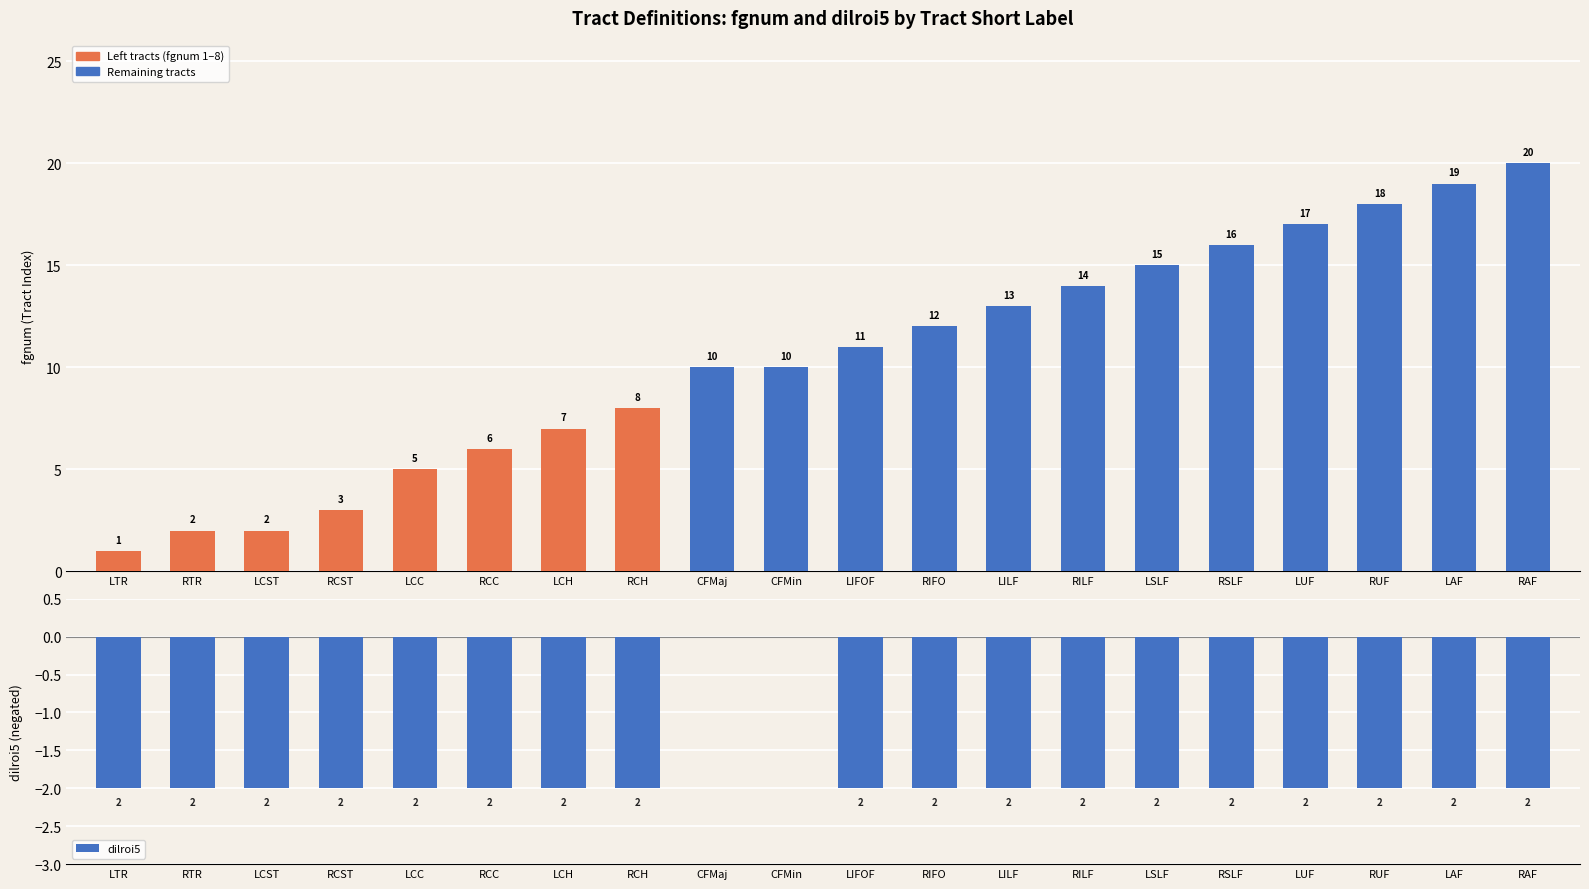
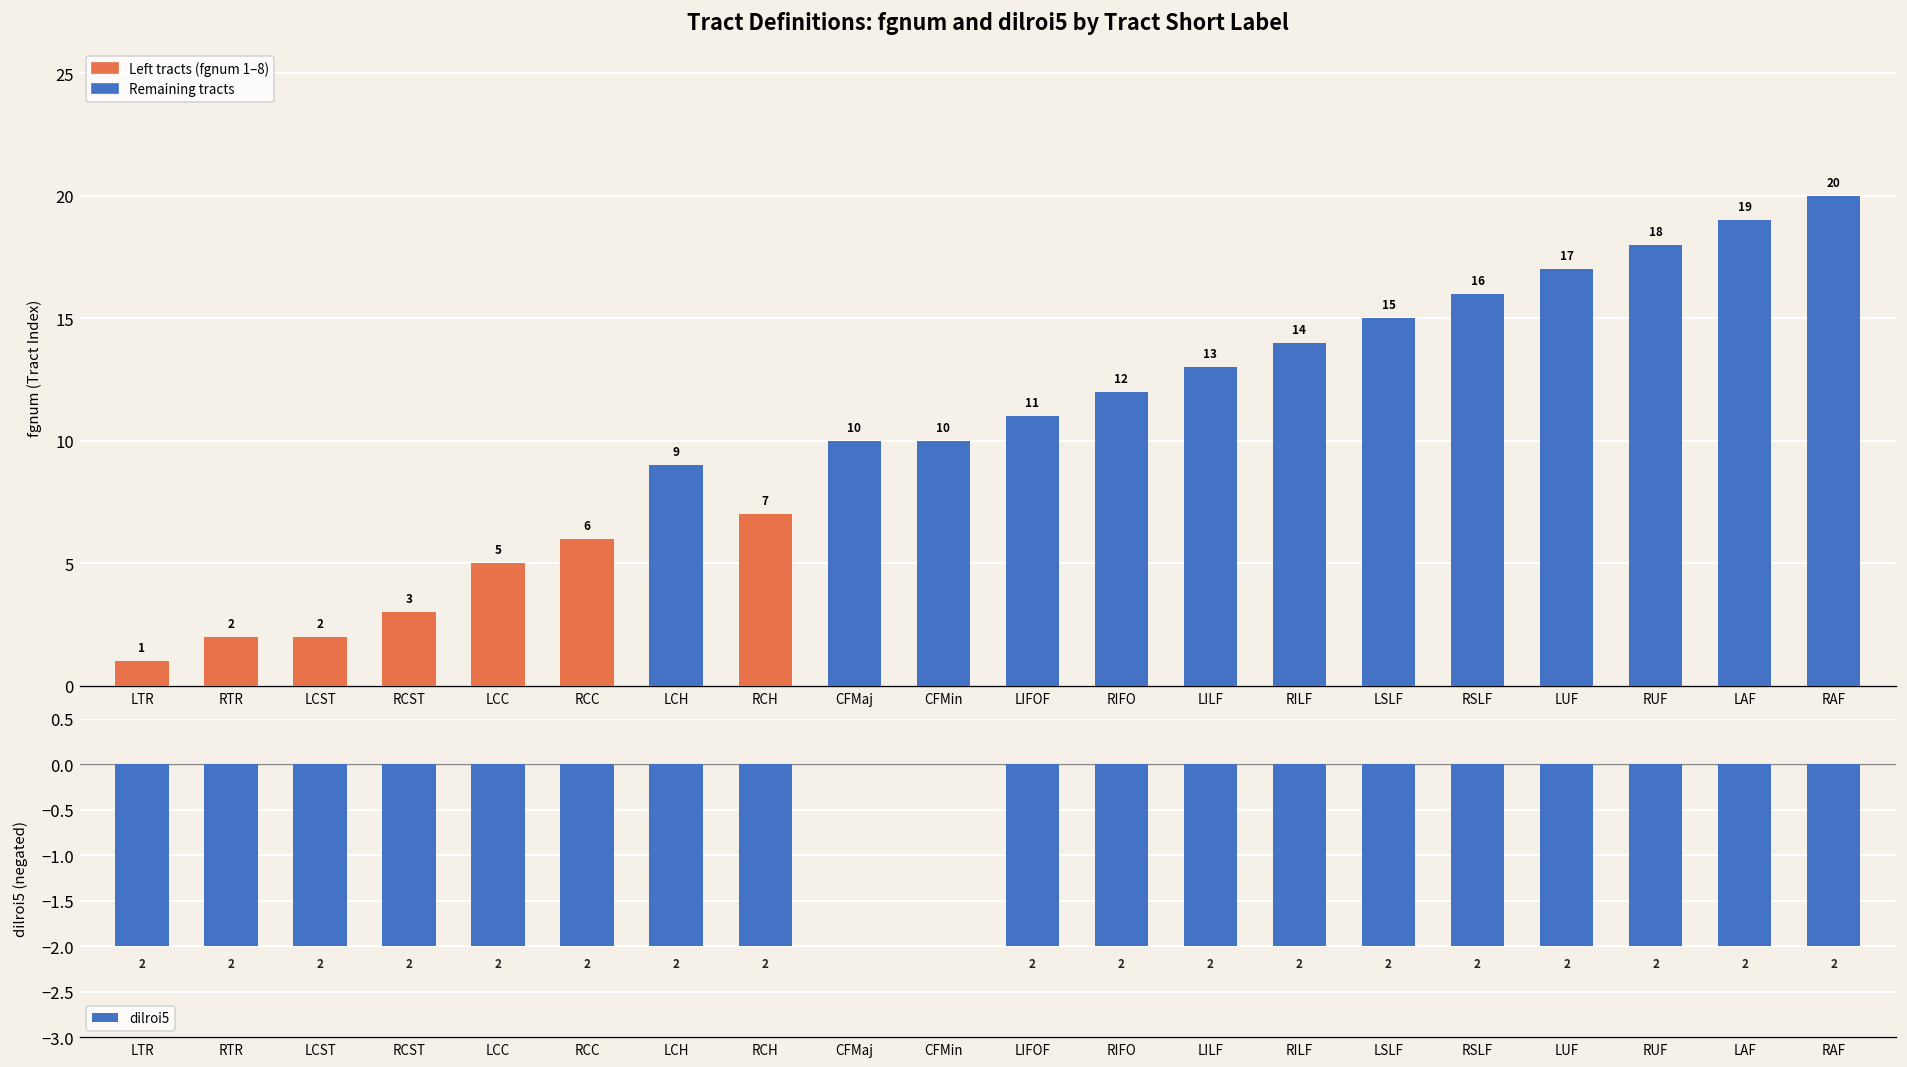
  {
    "Tract Definitions: fgnum and dilroi5 by Tract Short Label": {
      "LTR": 1,
      "RTR": 2,
      "LCST": 2,
      "RCST": 3,
      "LCC": 5,
      "RCC": 6,
-     "LCH": 7,
-     "RCH": 8,
+     "LCH": 9,
+     "RCH": 7,
      "CFMaj": 10,
      "CFMin": 10,
      "LIFOF": 11,
      "RIFO": 12,
      "LILF": 13,
      "RILF": 14,
      "LSLF": 15,
      "RSLF": 16,
      "LUF": 17,
      "RUF": 18,
      "LAF": 19,
      "RAF": 20
    }
  }
